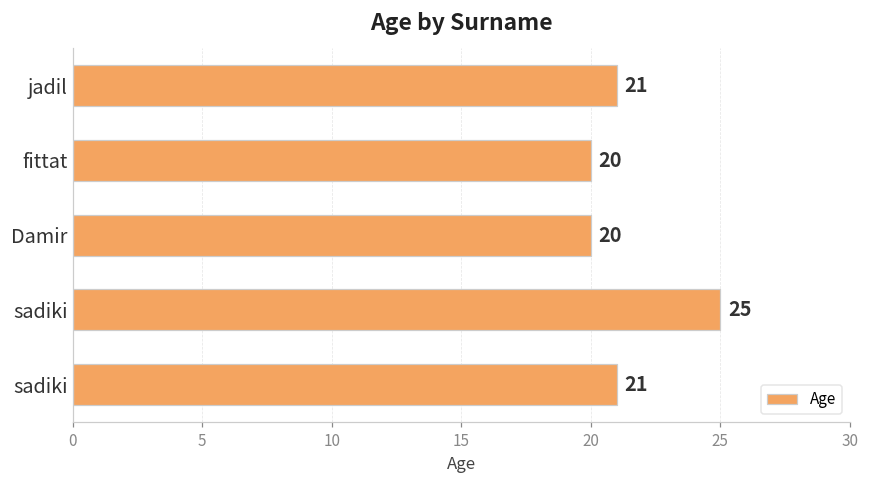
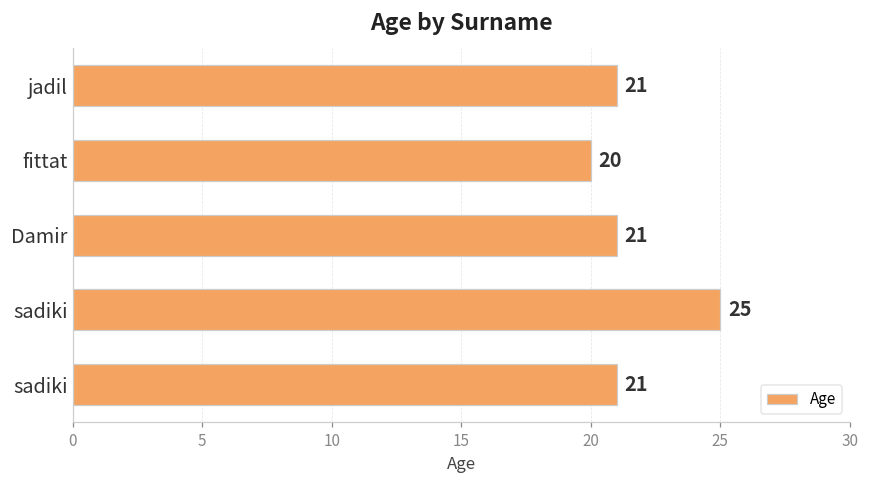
  {
    "jadil": 21,
    "fittat": 20,
-   "Damir": 20
+   "Damir": 21
  }
